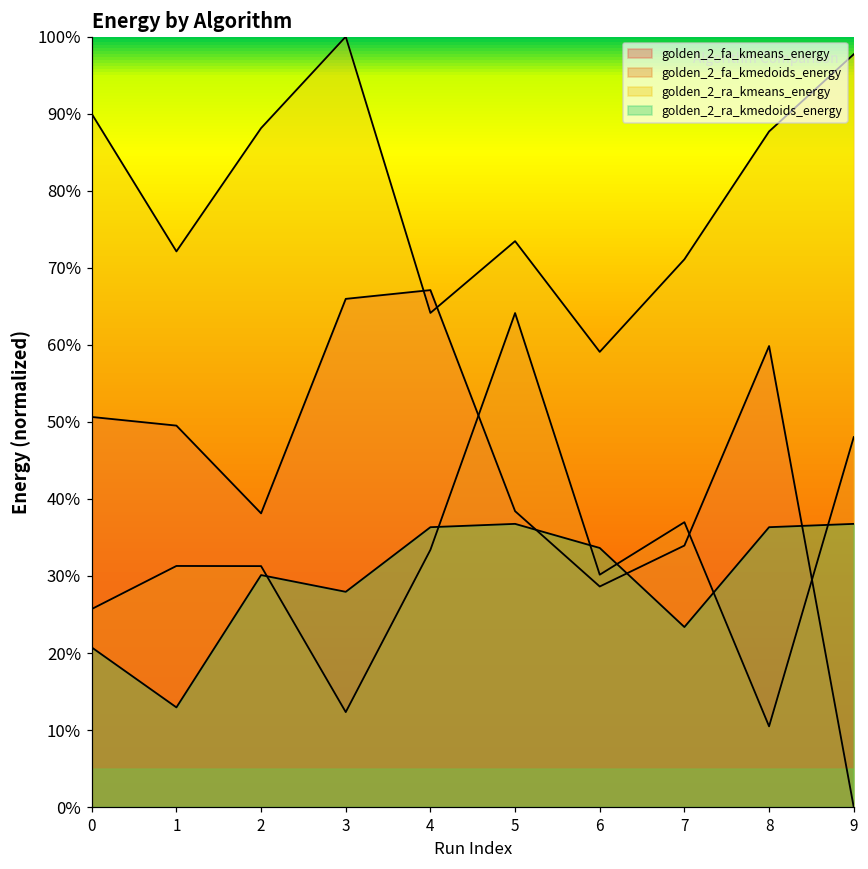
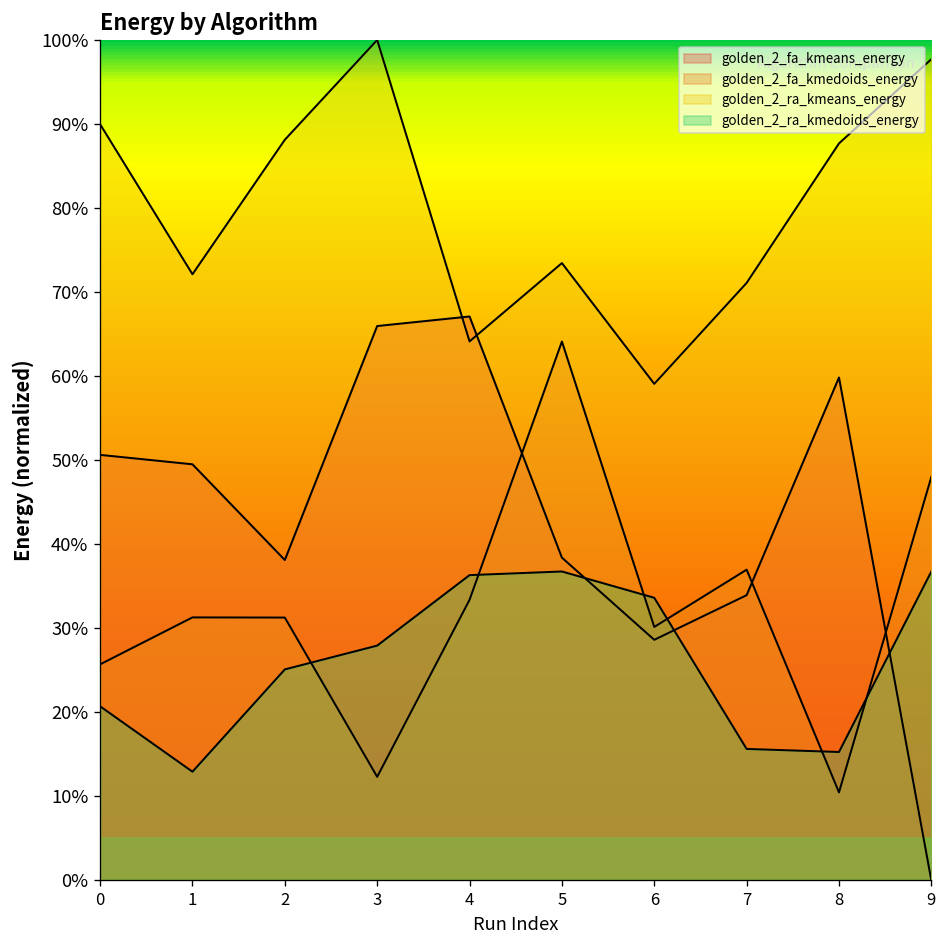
  {
    "golden_2_ra_kmedoids_energy": {
      "0": "21%",
      "1": "13%",
-     "2": "30%",
+     "2": "25%",
      "3": "28%",
      "4": "36%",
      "5": "37%",
      "6": "34%",
-     "7": "23%",
-     "8": "36%",
+     "7": "16%",
+     "8": "15%",
      "9": "37%"
    }
  }
